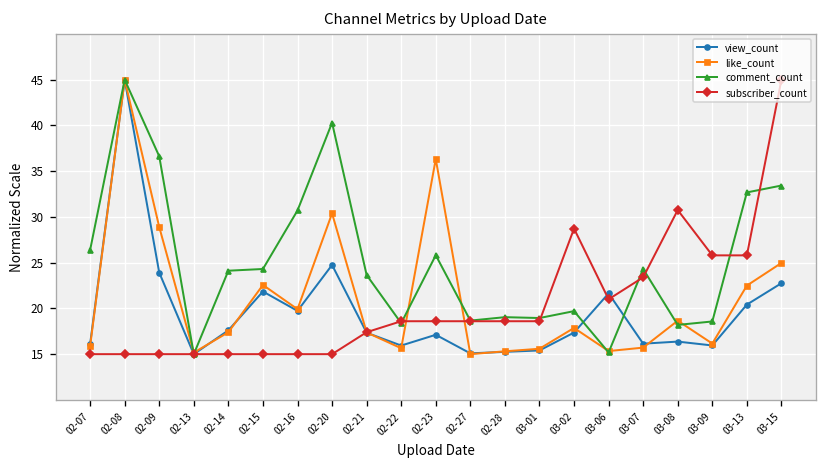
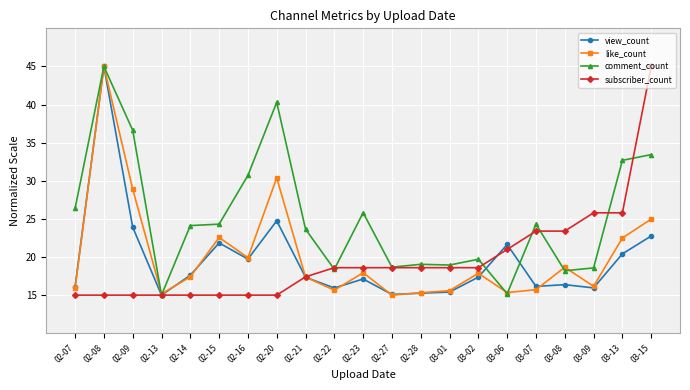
  {
    "view_count": {
      "02-09": 24,
      "02-15": 22,
      "02-20": 25,
      "02-23": 17,
      "03-02": 17,
      "03-06": 22,
      "03-07": 16,
      "03-08": 16,
      "03-13": 20,
      "03-15": 23
    },
    "like_count": {
      "02-09": 29,
      "02-15": 23,
      "02-20": 30,
-     "02-23": 36,
+     "02-23": 18,
      "03-02": 18,
      "03-07": 16,
      "03-08": 19,
      "03-13": 22,
      "03-15": 25
    },
    "comment_count": {
      "02-07": 26,
      "02-09": 37,
      "02-14": 24,
      "02-15": 24,
      "02-16": 31,
      "02-20": 40,
      "02-21": 24,
      "02-23": 26,
      "02-28": 19,
      "03-01": 19,
      "03-02": 20,
      "03-07": 24,
      "03-08": 18,
      "03-09": 19,
      "03-13": 33,
      "03-15": 33
    },
    "subscriber_count": {
      "02-07": 15,
      "02-08": 15,
      "02-09": 15,
      "02-14": 15,
      "02-15": 15,
      "02-16": 15,
      "02-20": 15,
      "02-23": 19,
      "02-28": 19,
      "03-01": 19,
-     "03-02": 29,
+     "03-02": 19,
      "03-06": 21,
      "03-07": 23,
-     "03-08": 31,
+     "03-08": 23,
      "03-09": 26,
      "03-13": 26
    }
  }
